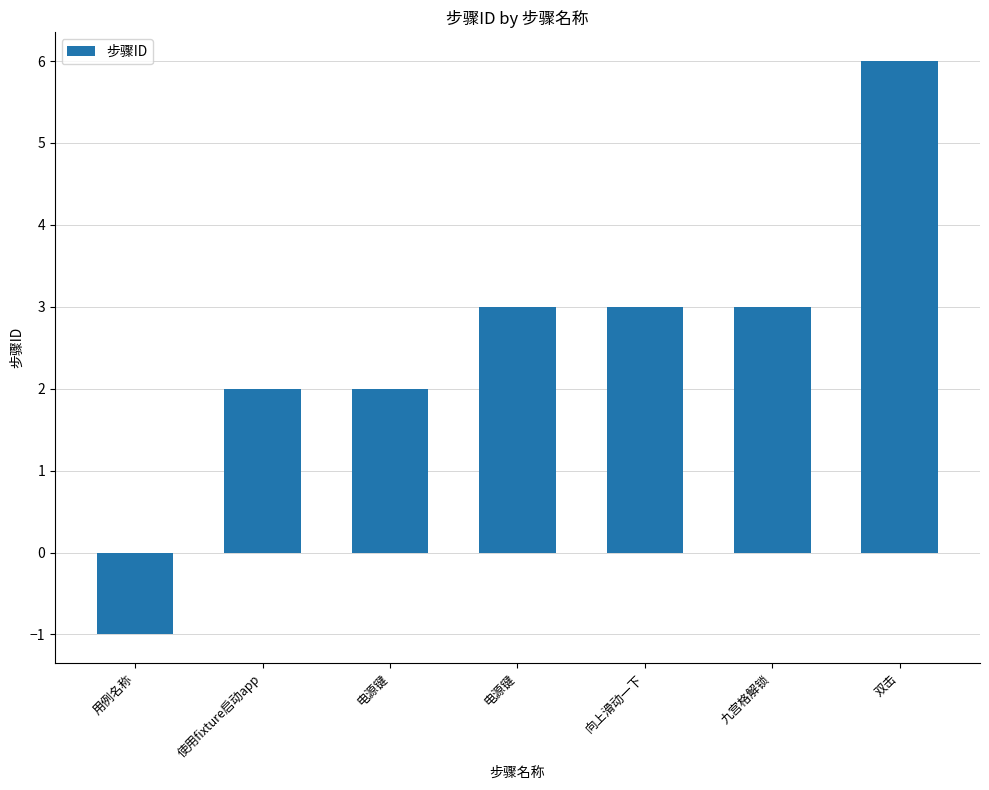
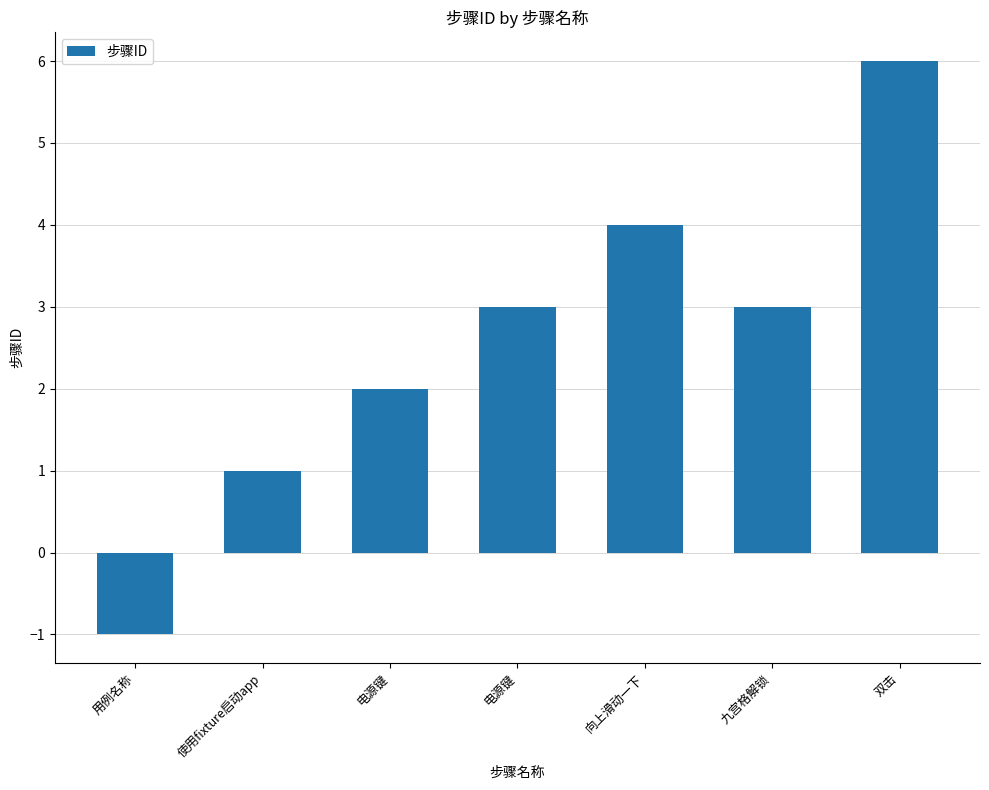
  {
    "用例名称": -1,
-   "使用fixture启动app": 2,
-   "向上滑动一下": 3,
+   "使用fixture启动app": 1,
+   "向上滑动一下": 4,
    "九宫格解锁": 3,
    "双击": 6
  }
